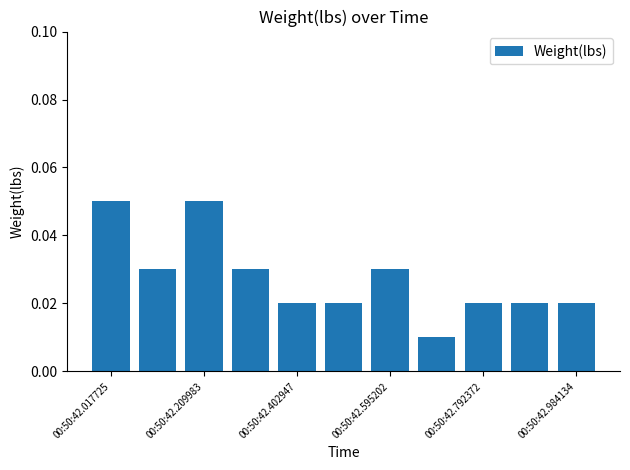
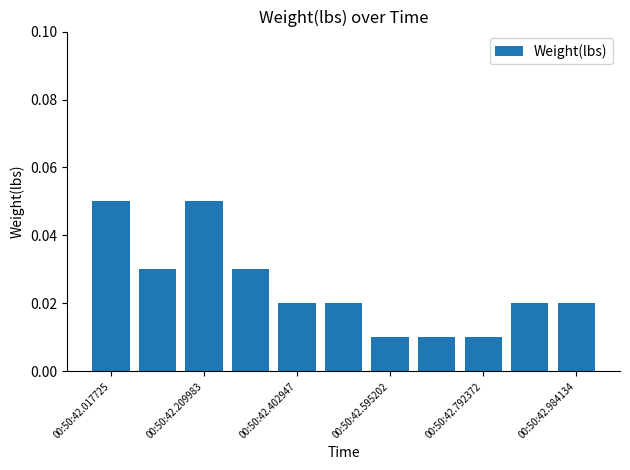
  {
    "00:50:42.017725": 0.05,
    "00:50:42.209983": 0.05,
    "00:50:42.402947": 0.02,
-   "00:50:42.595202": 0.03,
-   "00:50:42.792372": 0.02,
+   "00:50:42.595202": 0.01,
+   "00:50:42.792372": 0.01,
    "00:50:42.984134": 0.02
  }
